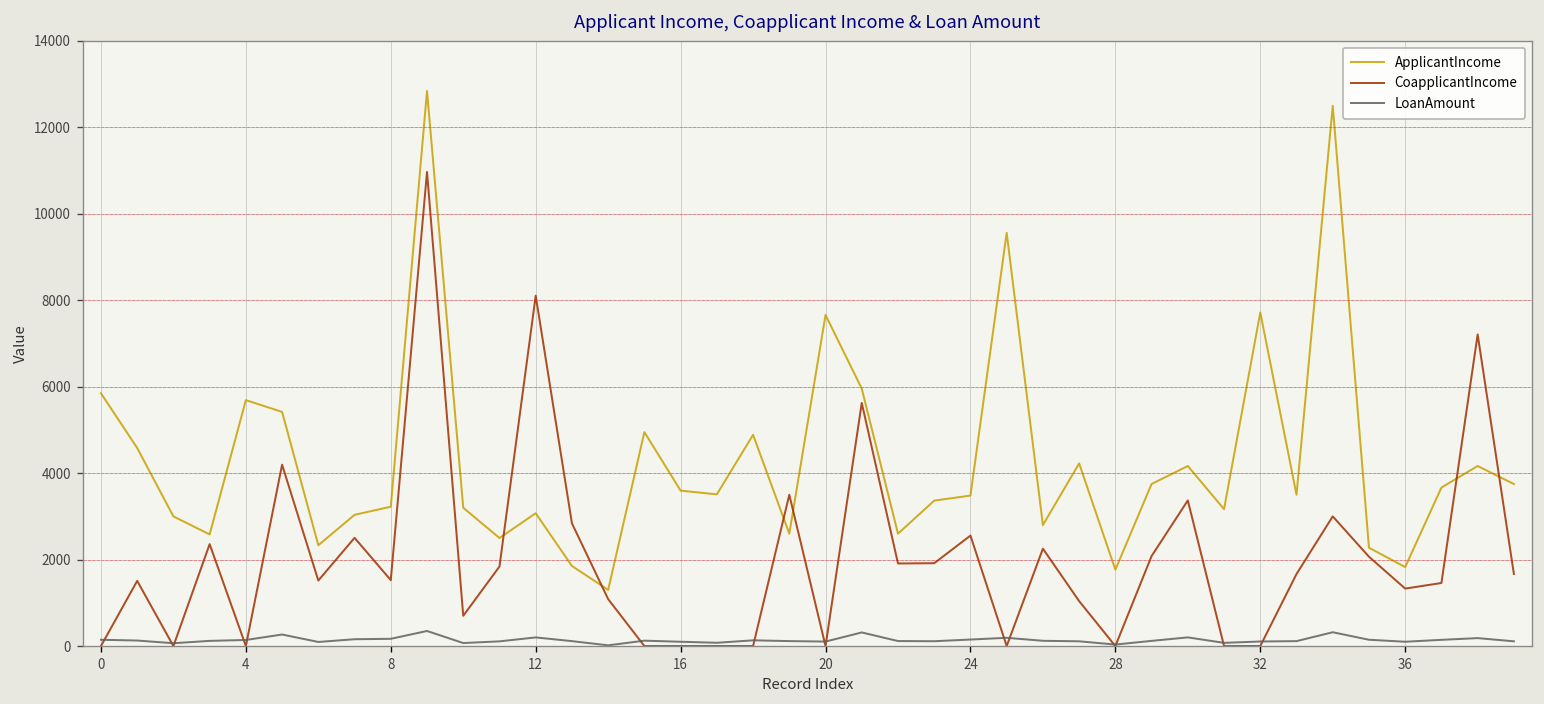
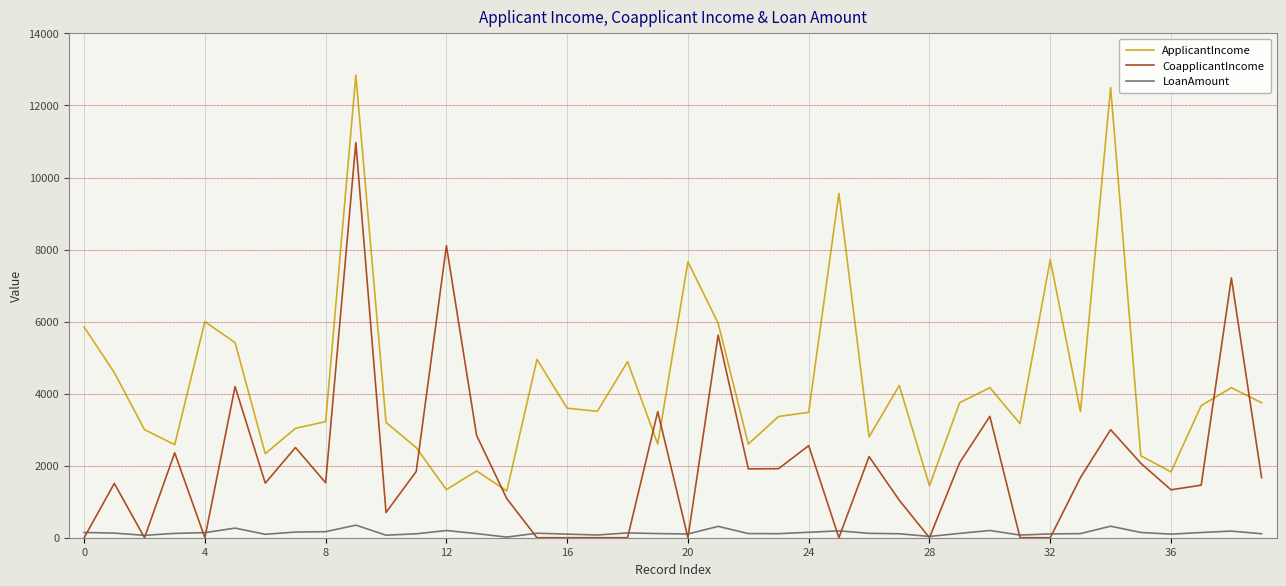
  {
    "ApplicantIncome": {
      "0": 5800,
-     "4": 5700,
+     "4": 6000,
      "8": 3200,
-     "12": 3100,
+     "12": 1300,
      "16": 3600,
      "20": 7700,
      "24": 3500,
-     "28": 1800,
+     "28": 1400,
      "32": 7700,
      "36": 1800
    },
    "CoapplicantIncome": {
      "0": 0,
      "4": 0,
      "8": 1500,
      "12": 8100,
      "16": 0,
      "20": 0,
      "24": 2600,
      "32": 0,
      "36": 1300
    },
    "LoanAmount": {
      "0": 100,
      "4": 100,
      "8": 200,
      "12": 200,
      "16": 100,
      "20": 100,
      "24": 200,
      "32": 100,
      "36": 100
    }
  }
